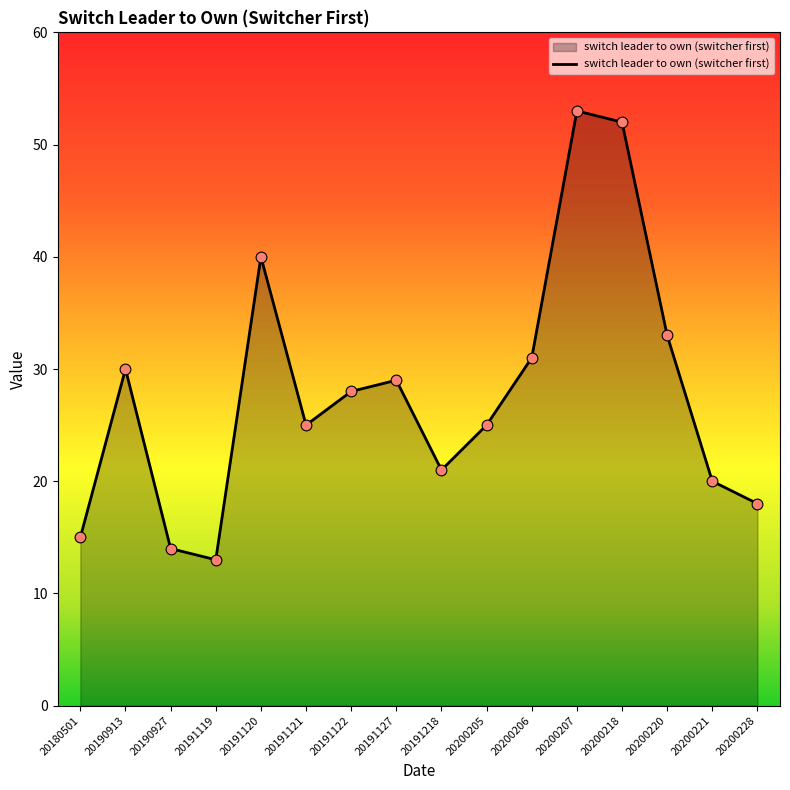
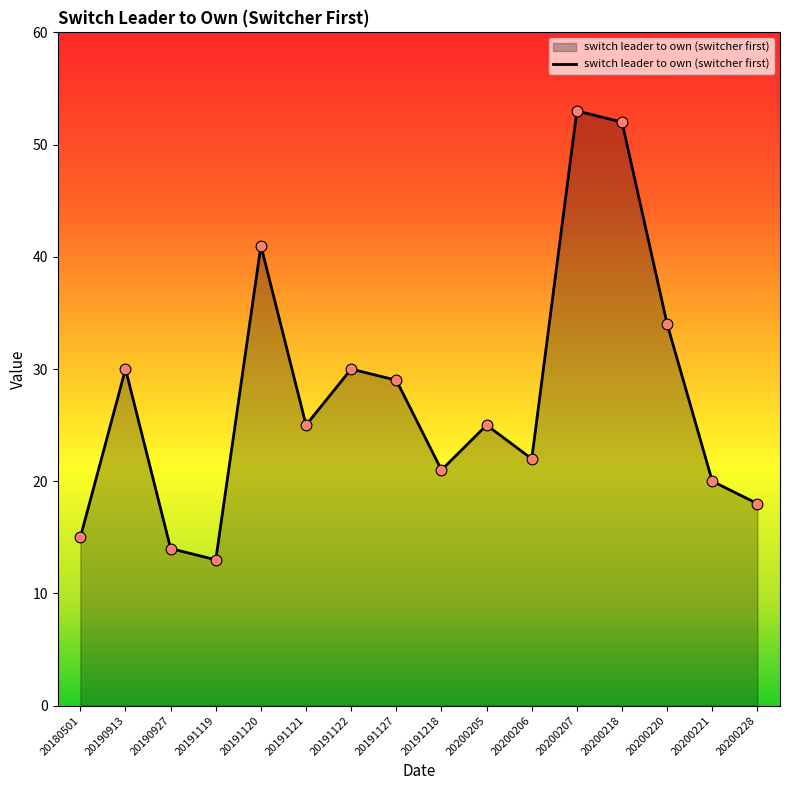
  {
    "20180501": 15,
    "20190913": 30,
    "20190927": 14,
    "20191119": 13,
-   "20191120": 40,
+   "20191120": 41,
    "20191121": 25,
-   "20191122": 28,
+   "20191122": 30,
    "20191127": 29,
    "20191218": 21,
    "20200205": 25,
-   "20200206": 31,
+   "20200206": 22,
    "20200207": 53,
    "20200218": 52,
-   "20200220": 33,
+   "20200220": 34,
    "20200221": 20,
    "20200228": 18
  }
